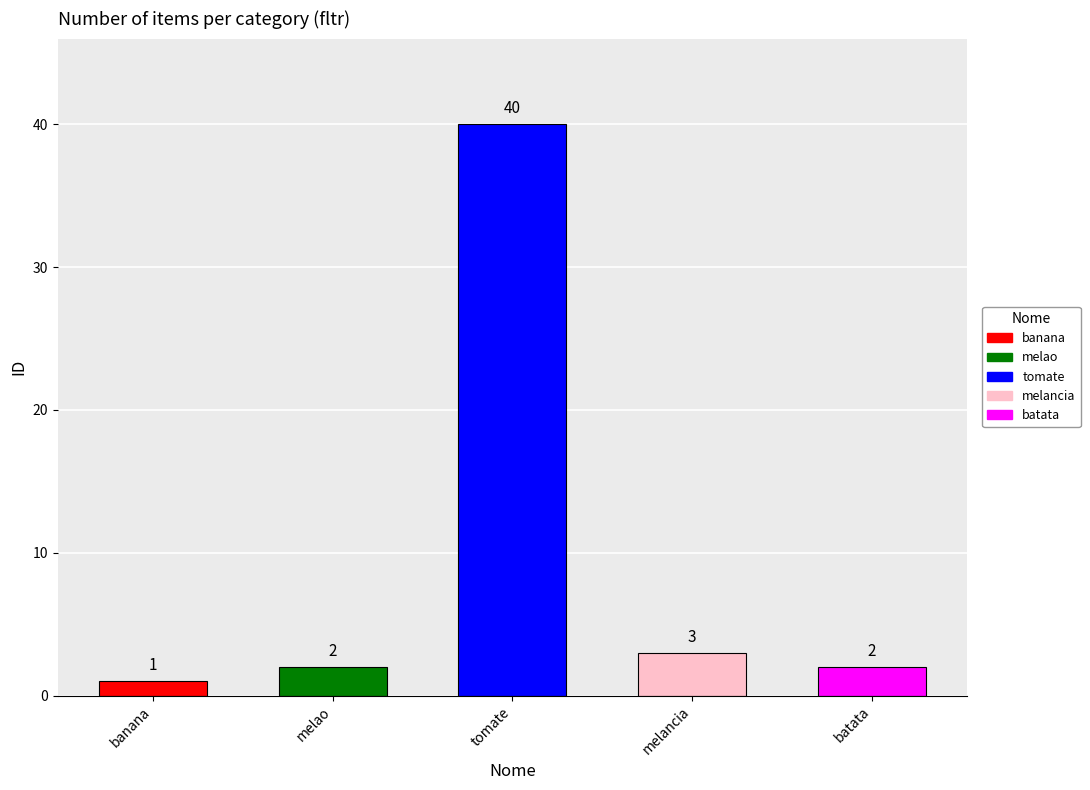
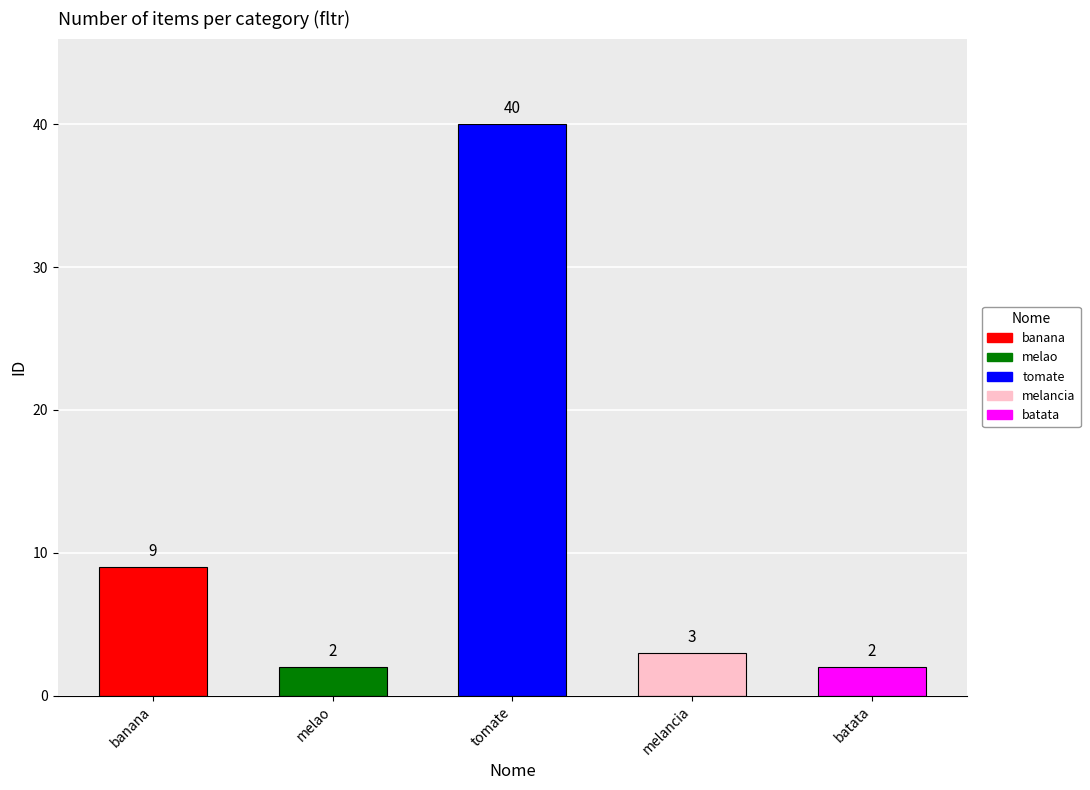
  {
-   "banana": 1,
+   "banana": 9,
    "melao": 2,
    "tomate": 40,
    "melancia": 3,
    "batata": 2
  }
